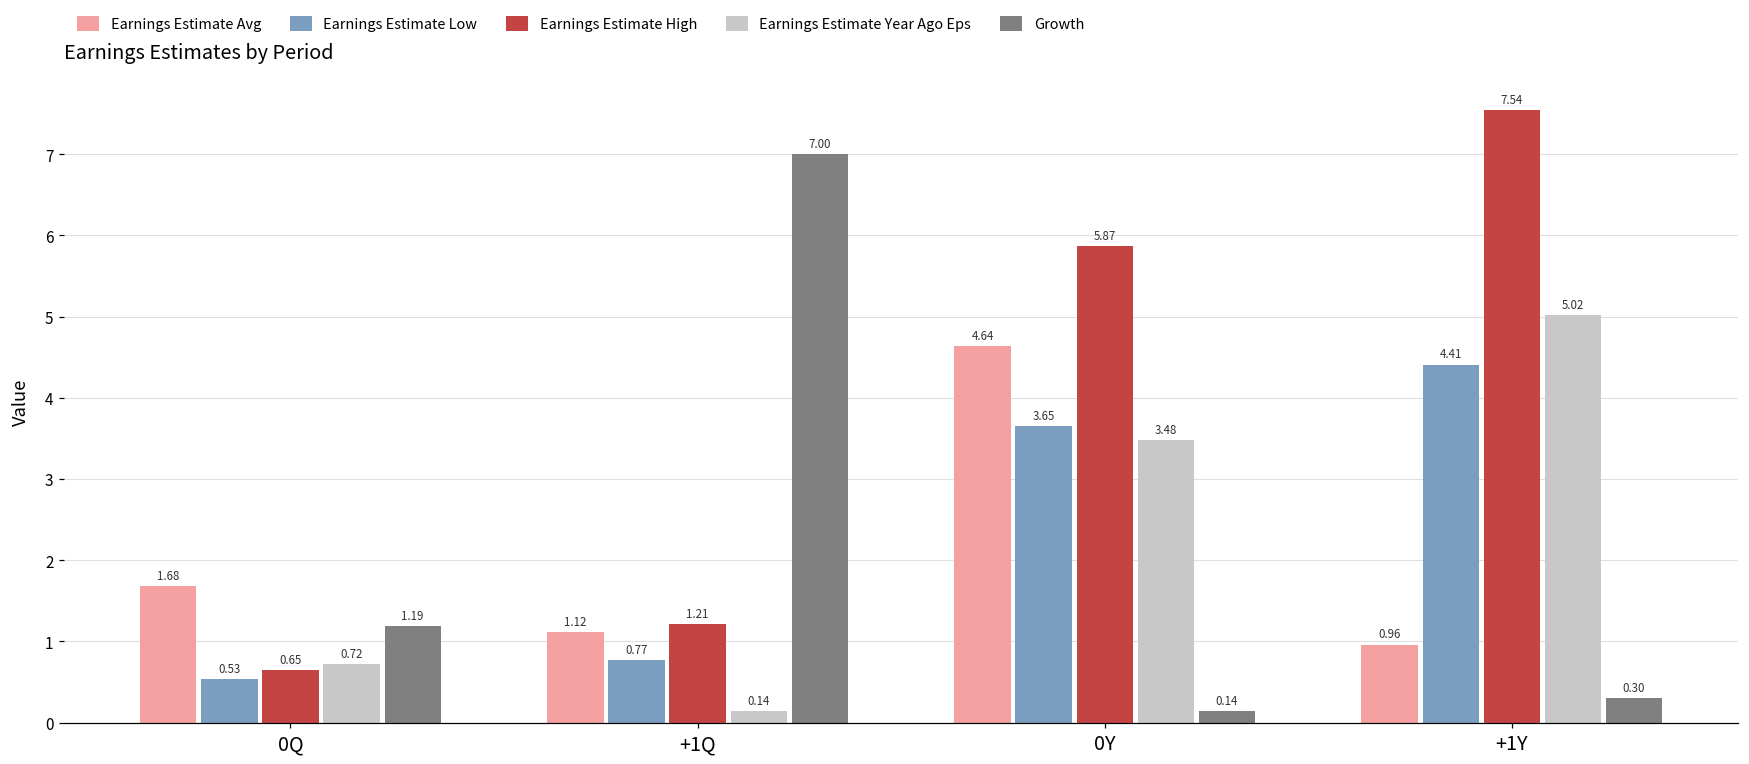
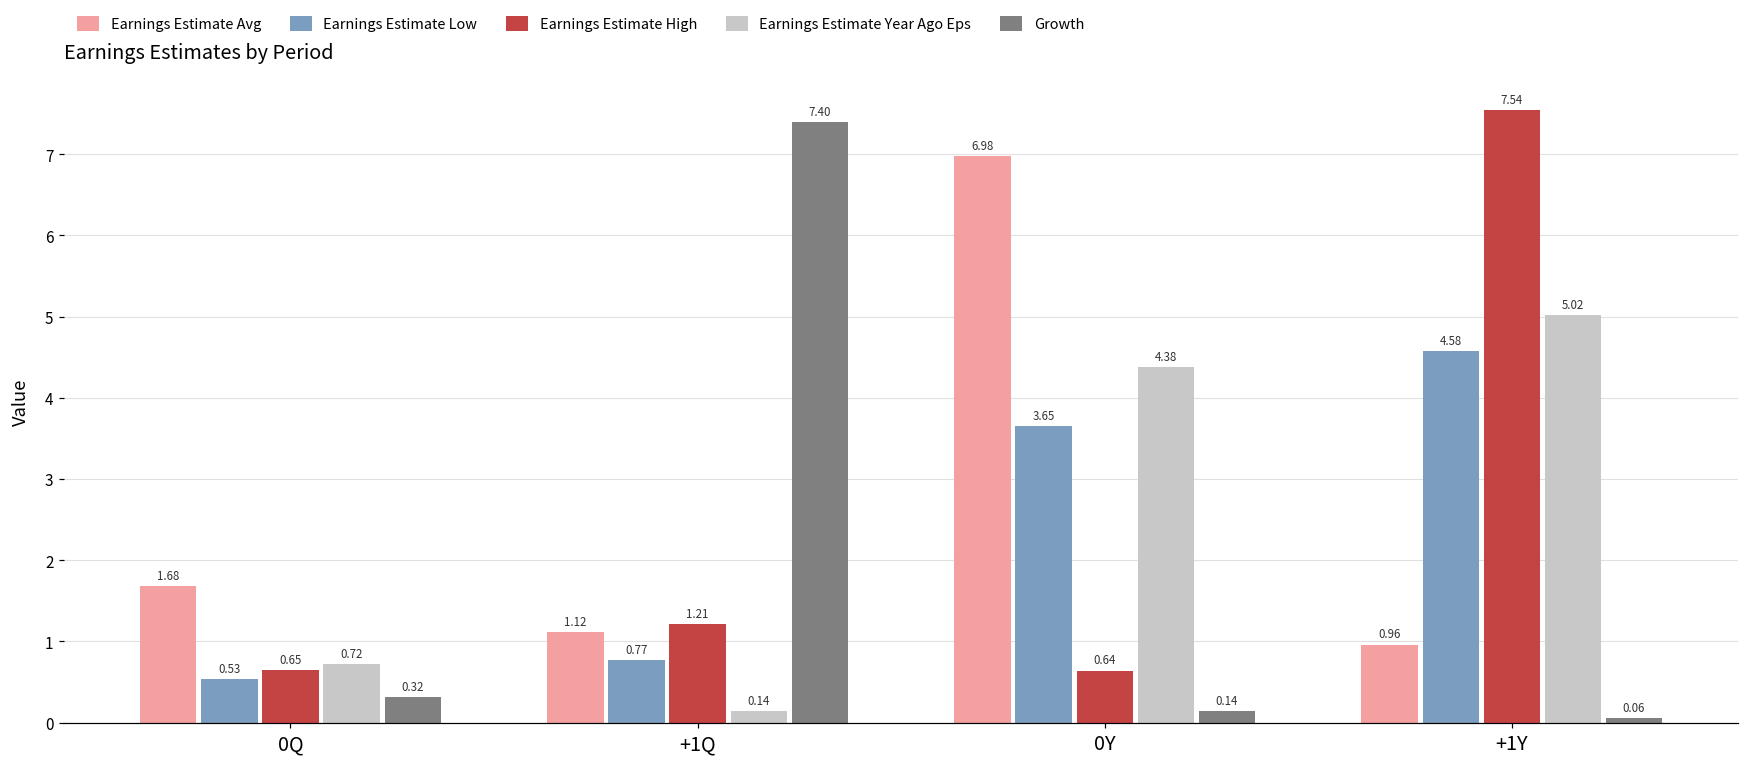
  {
    "Earnings Estimate Avg": {
      "0Q": 1.68,
      "+1Q": 1.12,
-     "0Y": 4.64,
+     "0Y": 6.98,
      "+1Y": 0.96
    },
    "Earnings Estimate Low": {
      "0Q": 0.53,
      "+1Q": 0.77,
      "0Y": 3.65,
-     "+1Y": 4.41
+     "+1Y": 4.58
    },
    "Earnings Estimate High": {
      "0Q": 0.65,
      "+1Q": 1.21,
-     "0Y": 5.87,
+     "0Y": 0.64,
      "+1Y": 7.54
    },
    "Earnings Estimate Year Ago Eps": {
      "0Q": 0.72,
      "+1Q": 0.14,
-     "0Y": 3.48,
+     "0Y": 4.38,
      "+1Y": 5.02
    },
    "Growth": {
-     "0Q": 1.19,
-     "+1Q": 7.00,
+     "0Q": 0.32,
+     "+1Q": 7.40,
      "0Y": 0.14,
-     "+1Y": 0.30
+     "+1Y": 0.06
    }
  }
